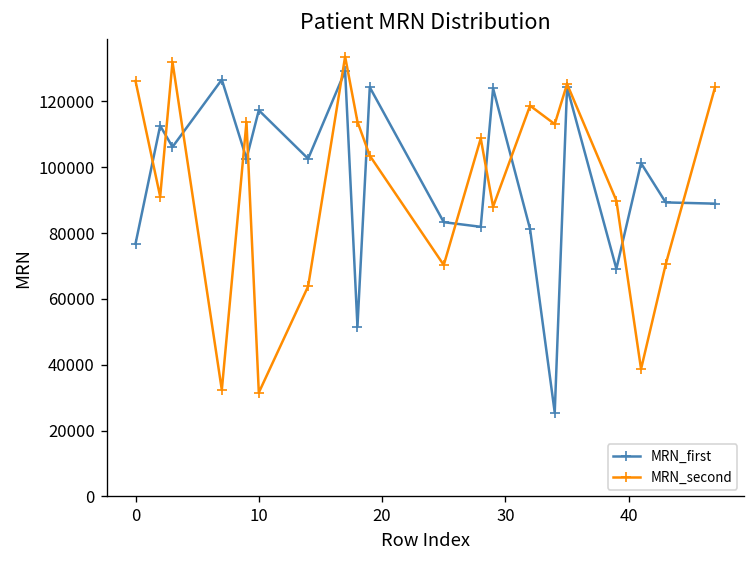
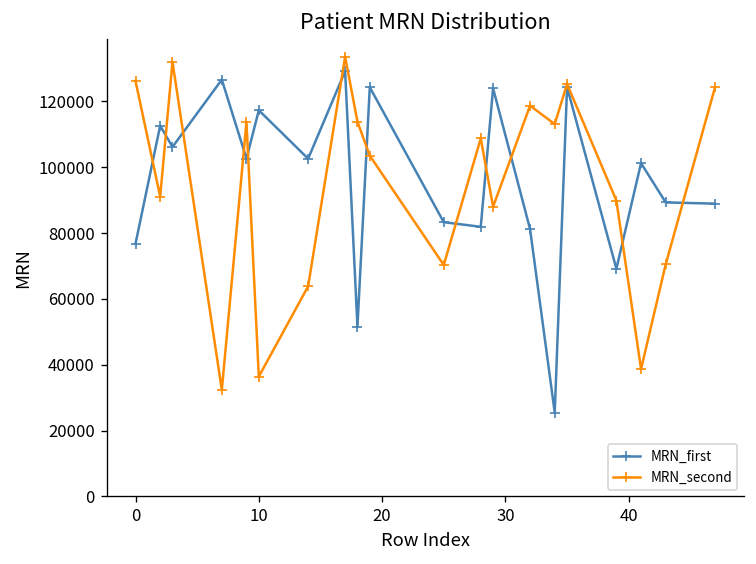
  {
    "MRN_first": {
      "0": 77000,
      "10": 117000
    },
    "MRN_second": {
      "0": 126000,
-     "10": 32000
+     "10": 36000
    }
  }
